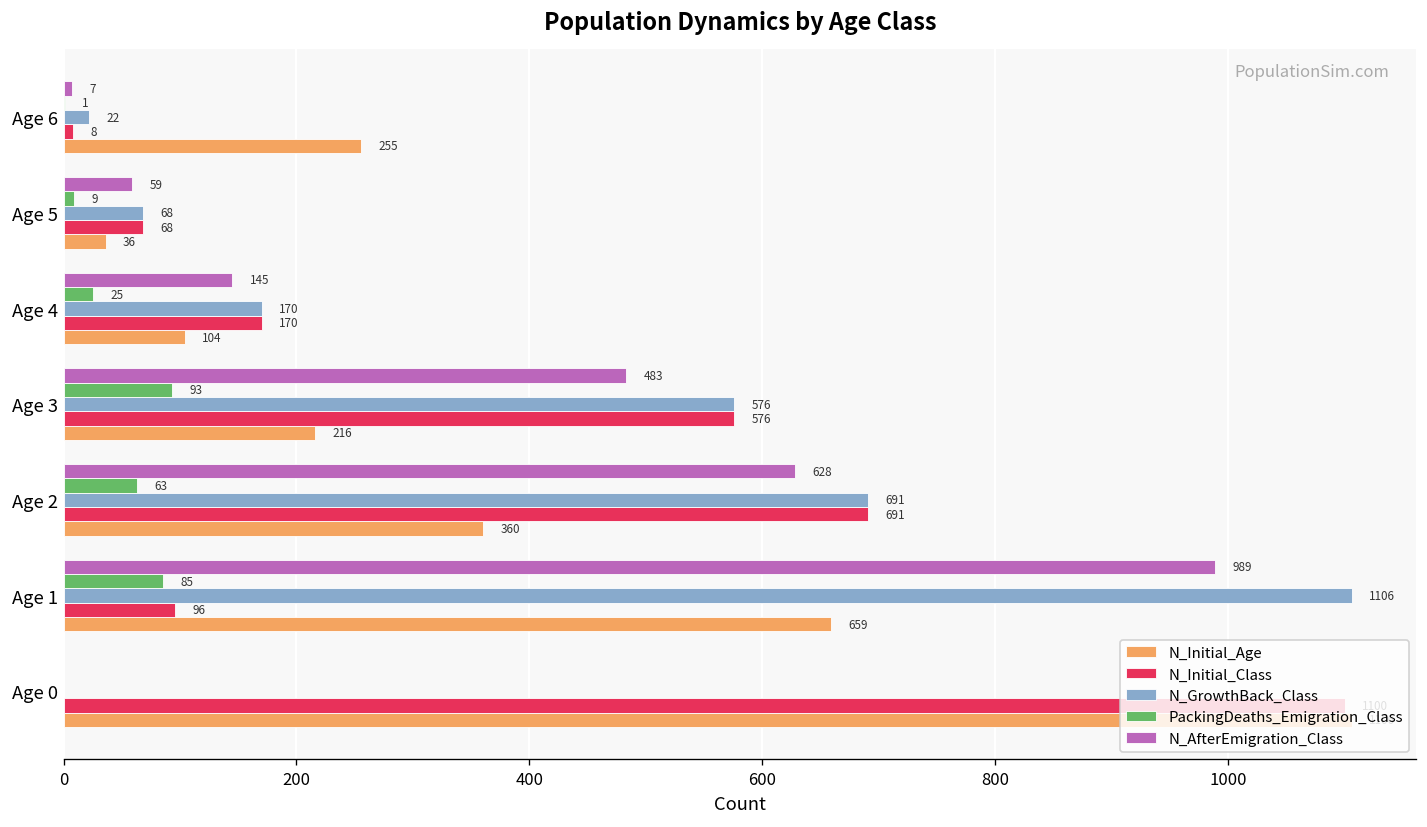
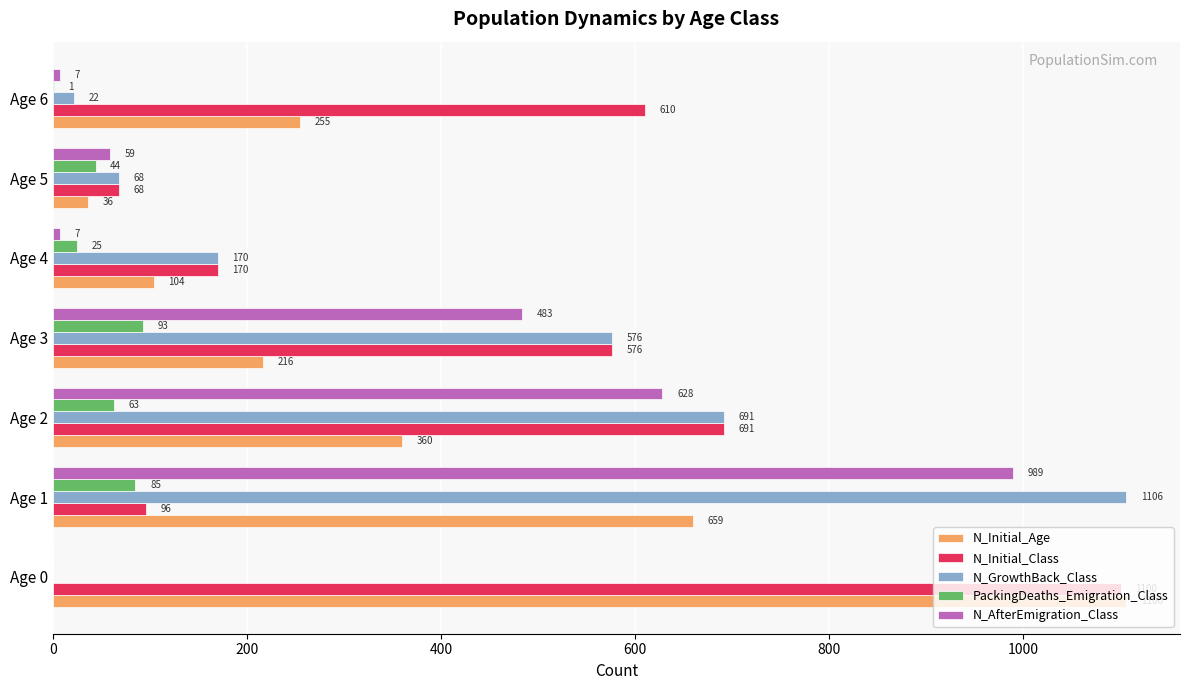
  {
    "N_Initial_Age": {
      "Age 6": 255,
      "Age 5": 36,
      "Age 4": 104,
      "Age 3": 216,
      "Age 2": 360,
      "Age 1": 659
    },
    "N_Initial_Class": {
-     "Age 6": 8,
+     "Age 6": 610,
      "Age 5": 68,
      "Age 4": 170,
      "Age 3": 576,
      "Age 2": 691,
      "Age 1": 96
    },
    "N_GrowthBack_Class": {
      "Age 6": 22,
      "Age 5": 68,
      "Age 4": 170,
      "Age 3": 576,
      "Age 2": 691,
      "Age 1": 1106
    },
    "PackingDeaths_Emigration_Class": {
      "Age 6": 1,
-     "Age 5": 9,
+     "Age 5": 44,
      "Age 4": 25,
      "Age 3": 93,
      "Age 2": 63,
      "Age 1": 85
    },
    "N_AfterEmigration_Class": {
      "Age 6": 7,
      "Age 5": 59,
-     "Age 4": 145,
+     "Age 4": 7,
      "Age 3": 483,
      "Age 2": 628,
      "Age 1": 989
    }
  }
